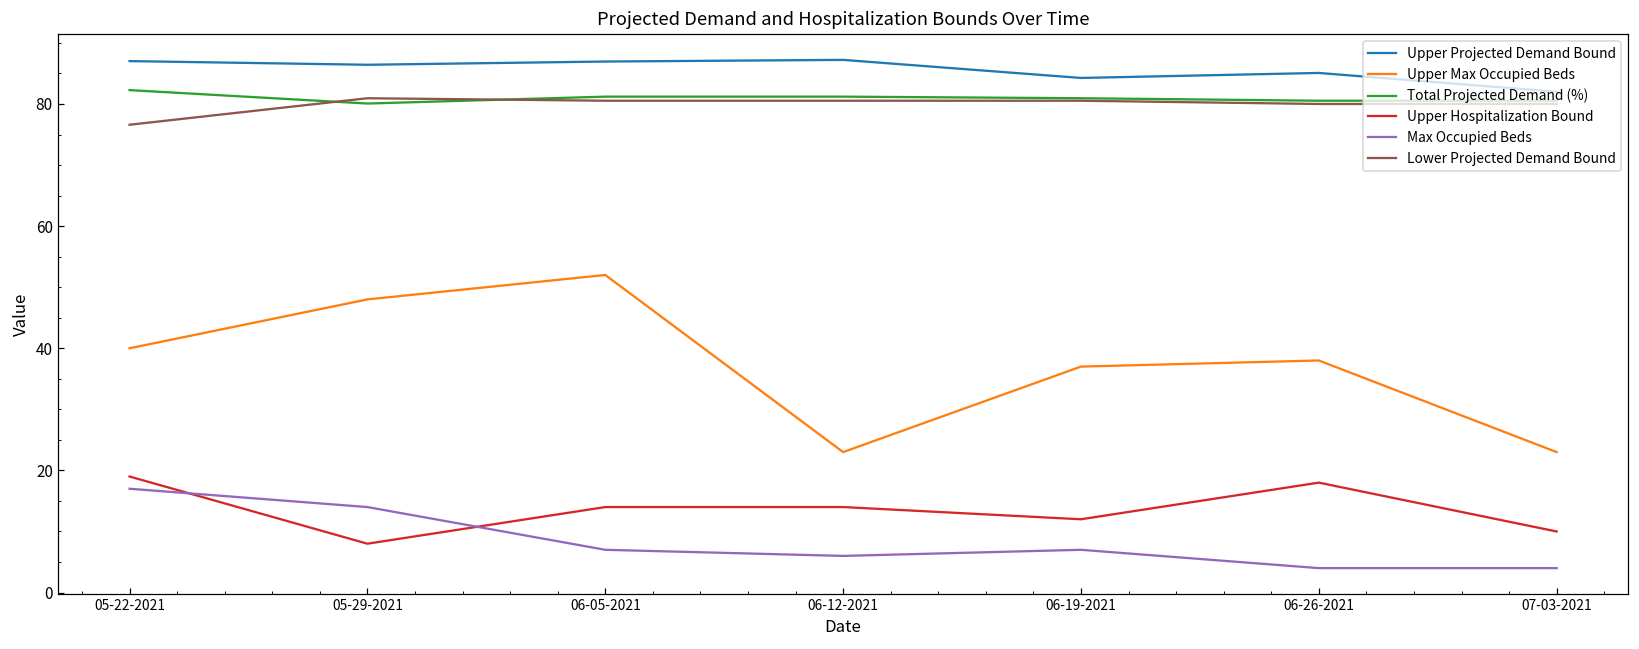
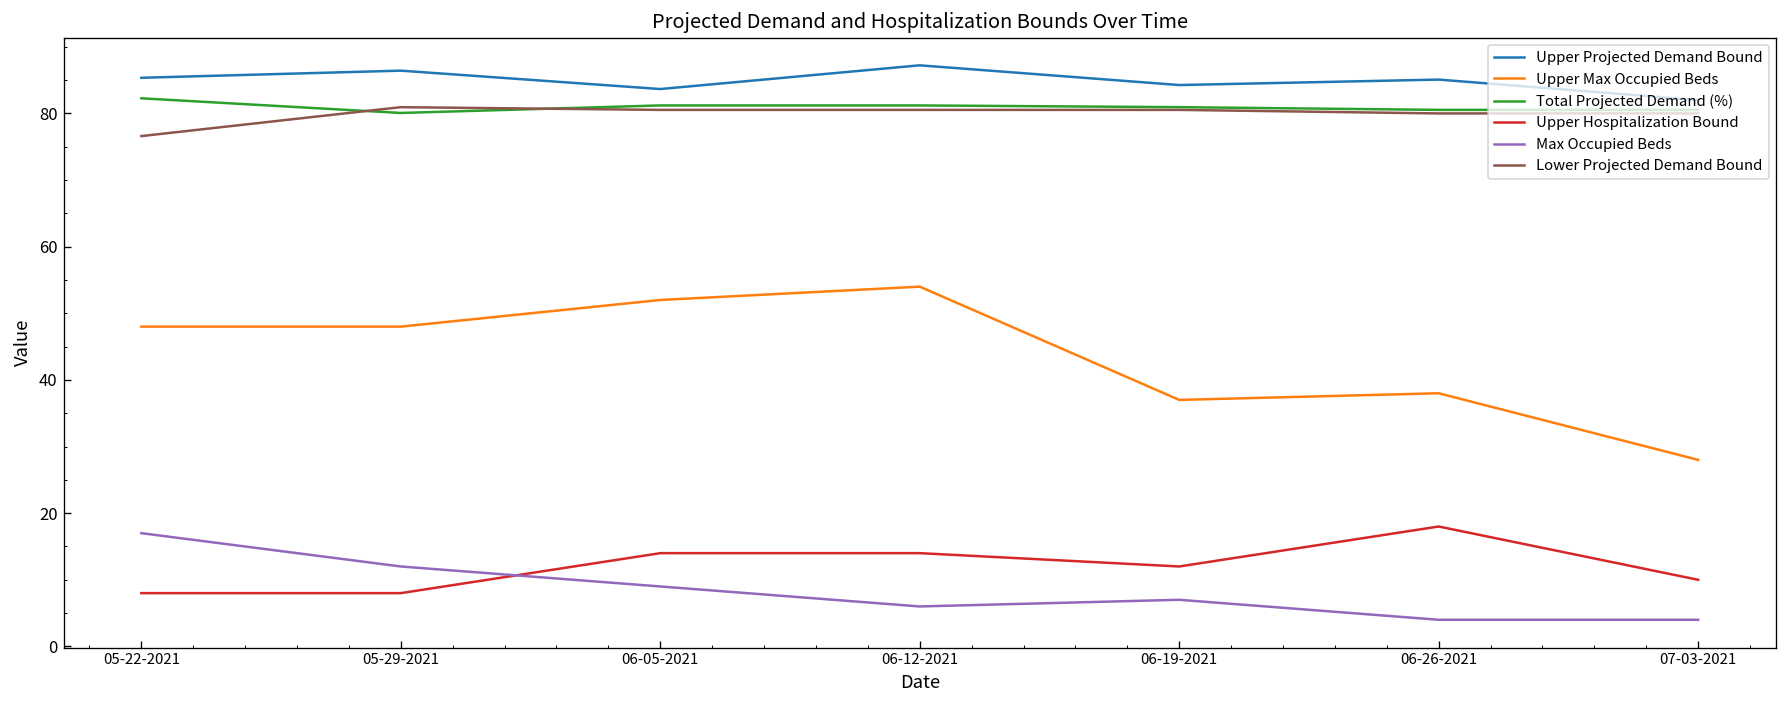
  {
    "Upper Projected Demand Bound": {
-     "05-22-2021": 87,
+     "05-22-2021": 85,
      "05-29-2021": 86,
-     "06-05-2021": 87,
+     "06-05-2021": 84,
      "06-12-2021": 87,
      "06-19-2021": 84,
      "06-26-2021": 85
    },
    "Upper Max Occupied Beds": {
-     "05-22-2021": 40,
+     "05-22-2021": 48,
      "05-29-2021": 48,
      "06-05-2021": 52,
-     "06-12-2021": 23,
+     "06-12-2021": 54,
      "06-19-2021": 37,
      "06-26-2021": 38,
-     "07-03-2021": 23
+     "07-03-2021": 28
    },
    "Total Projected Demand (%)": {
      "05-22-2021": 82,
      "05-29-2021": 80,
      "06-05-2021": 81,
      "06-12-2021": 81,
      "06-26-2021": 81
    },
    "Upper Hospitalization Bound": {
-     "05-22-2021": 19,
+     "05-22-2021": 8,
      "05-29-2021": 8,
      "06-05-2021": 14,
      "06-12-2021": 14,
      "06-19-2021": 12,
      "06-26-2021": 18,
      "07-03-2021": 10
    },
    "Max Occupied Beds": {
      "05-22-2021": 17,
-     "05-29-2021": 14,
-     "06-05-2021": 7,
+     "05-29-2021": 12,
+     "06-05-2021": 9,
      "06-12-2021": 6,
      "06-19-2021": 7,
      "06-26-2021": 4,
      "07-03-2021": 4
    },
    "Lower Projected Demand Bound": {
      "05-22-2021": 77,
      "05-29-2021": 81,
      "06-05-2021": 81,
      "06-12-2021": 81,
      "06-26-2021": 80
    }
  }
